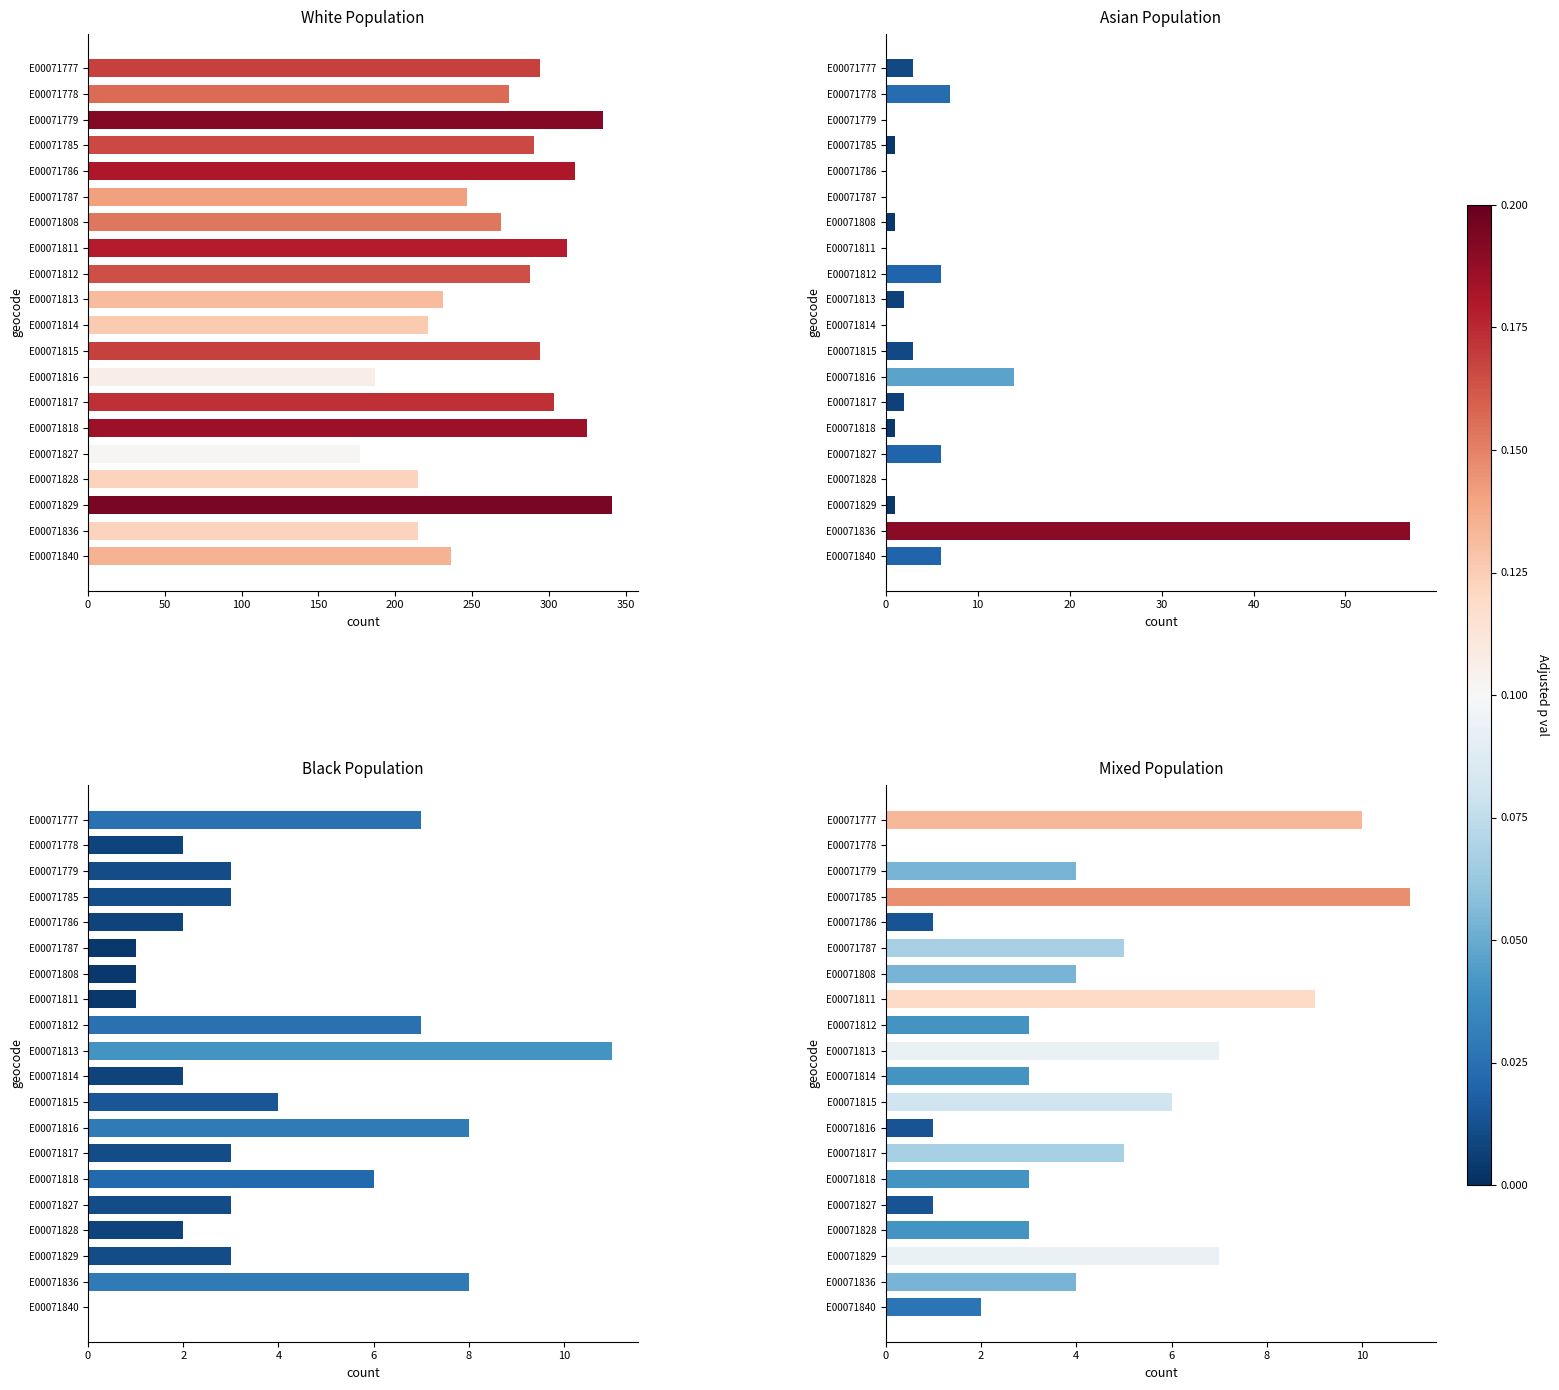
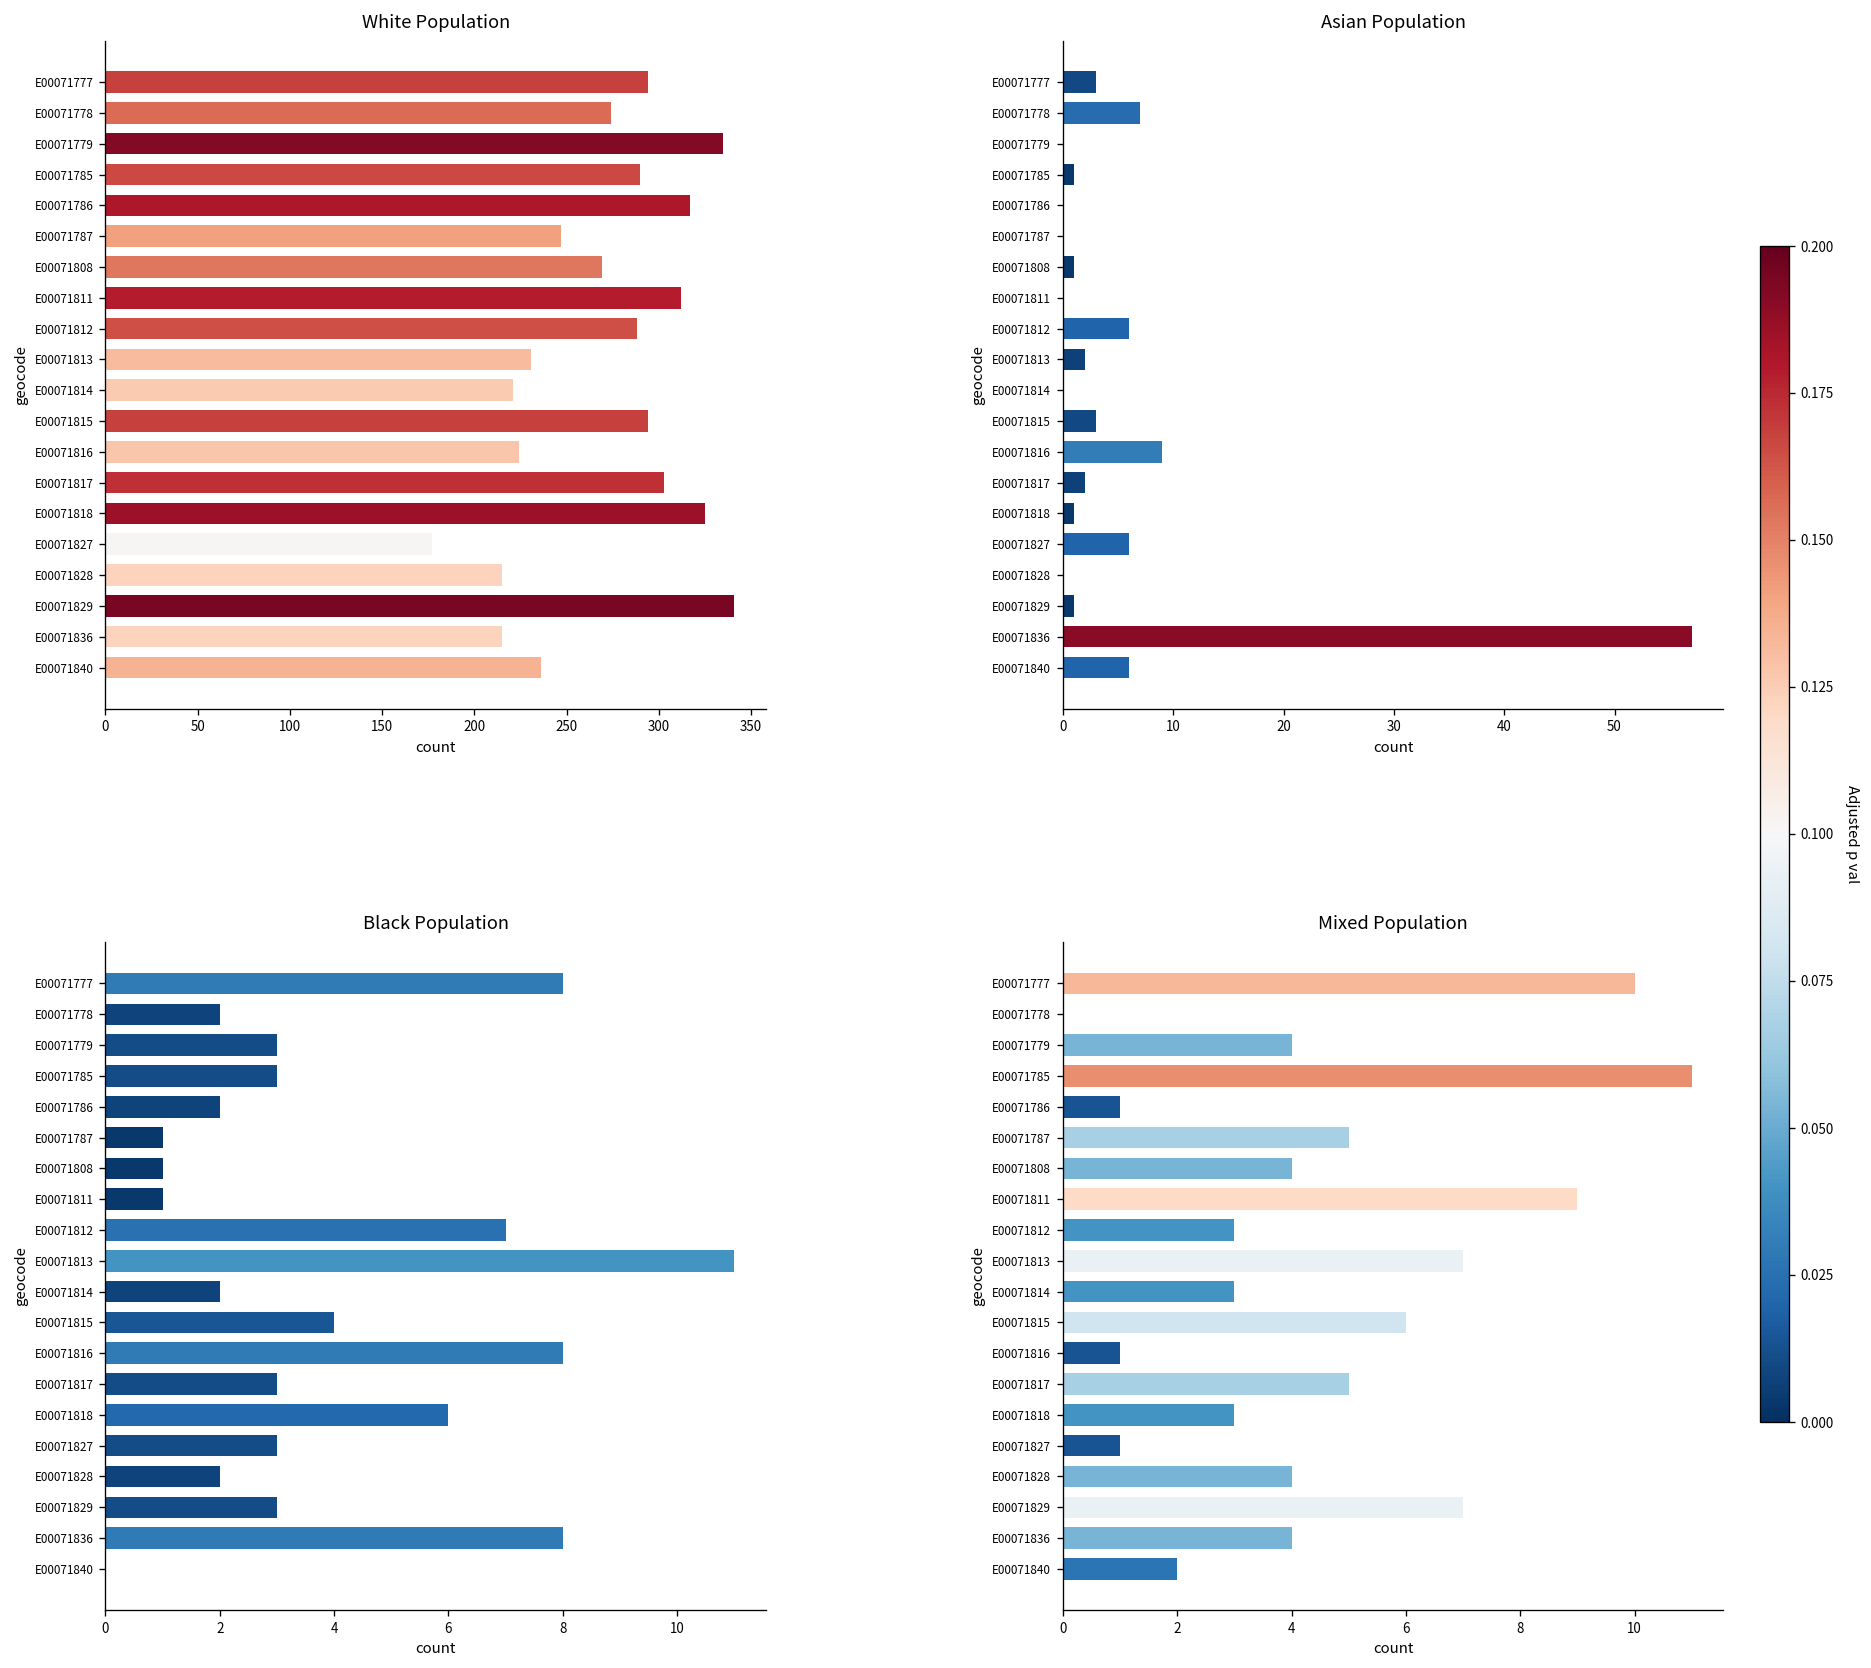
  {
    "White Population": {
      "E00071777": 294,
      "E00071778": 274,
      "E00071779": 335,
      "E00071785": 290,
      "E00071786": 317,
      "E00071787": 247,
      "E00071808": 269,
      "E00071811": 312,
      "E00071812": 288,
      "E00071813": 231,
      "E00071814": 221,
      "E00071815": 294,
-     "E00071816": 187,
+     "E00071816": 224,
      "E00071817": 303,
      "E00071818": 325,
      "E00071827": 177,
      "E00071828": 215,
      "E00071829": 341,
      "E00071836": 215,
      "E00071840": 236
    },
    "Asian Population": {
      "E00071777": 3,
      "E00071778": 7,
      "E00071779": 0,
      "E00071785": 1,
      "E00071786": 0,
      "E00071787": 0,
      "E00071808": 1,
      "E00071811": 0,
      "E00071812": 6,
      "E00071813": 2,
      "E00071814": 0,
      "E00071815": 3,
-     "E00071816": 14,
+     "E00071816": 9,
      "E00071817": 2,
      "E00071818": 1,
      "E00071827": 6,
      "E00071828": 0,
      "E00071829": 1,
      "E00071836": 57,
      "E00071840": 6
    },
    "Black Population": {
-     "E00071777": 7,
+     "E00071777": 8,
      "E00071778": 2,
      "E00071779": 3,
      "E00071785": 3,
      "E00071786": 2,
      "E00071787": 1,
      "E00071808": 1,
      "E00071811": 1,
      "E00071812": 7,
      "E00071813": 11,
      "E00071814": 2,
      "E00071815": 4,
      "E00071816": 8,
      "E00071817": 3,
      "E00071818": 6,
      "E00071827": 3,
      "E00071828": 2,
      "E00071829": 3,
      "E00071836": 8,
      "E00071840": 0
    },
    "Mixed Population": {
      "E00071777": 10,
      "E00071778": 0,
      "E00071779": 4,
      "E00071785": 11,
      "E00071786": 1,
      "E00071787": 5,
      "E00071808": 4,
      "E00071811": 9,
      "E00071812": 3,
      "E00071813": 7,
      "E00071814": 3,
      "E00071815": 6,
      "E00071816": 1,
      "E00071817": 5,
      "E00071818": 3,
      "E00071827": 1,
-     "E00071828": 3,
+     "E00071828": 4,
      "E00071829": 7,
      "E00071836": 4,
      "E00071840": 2
    }
  }
